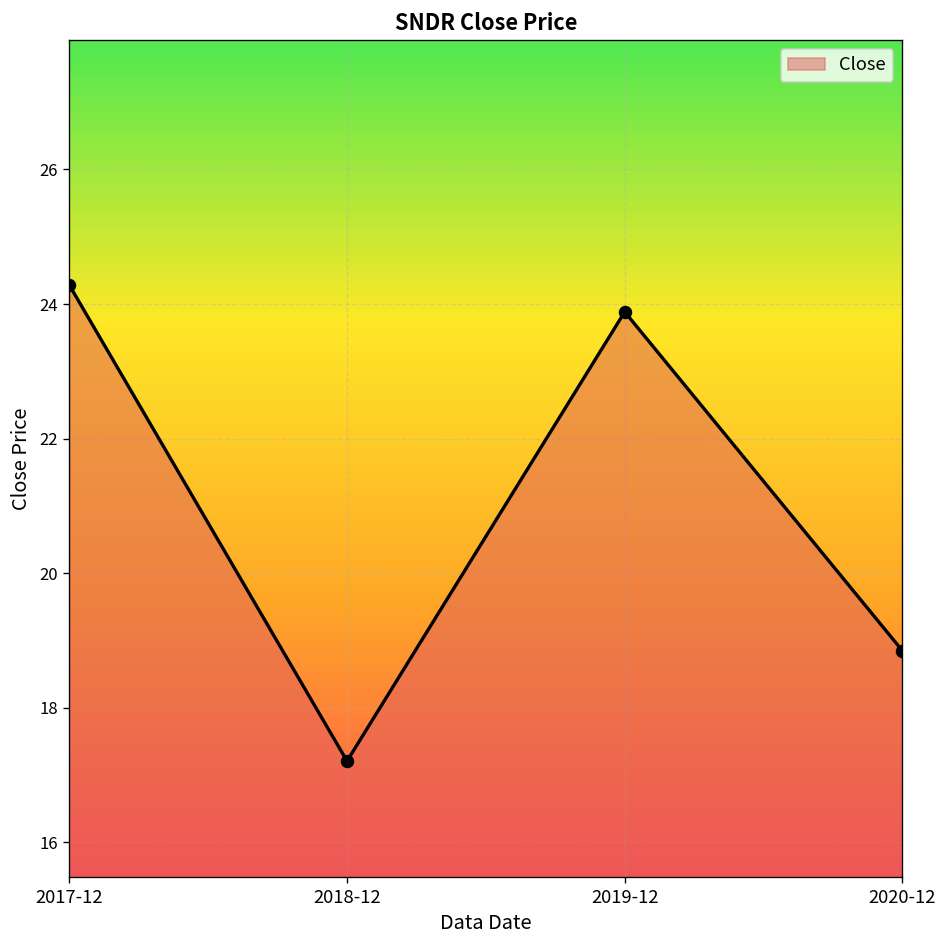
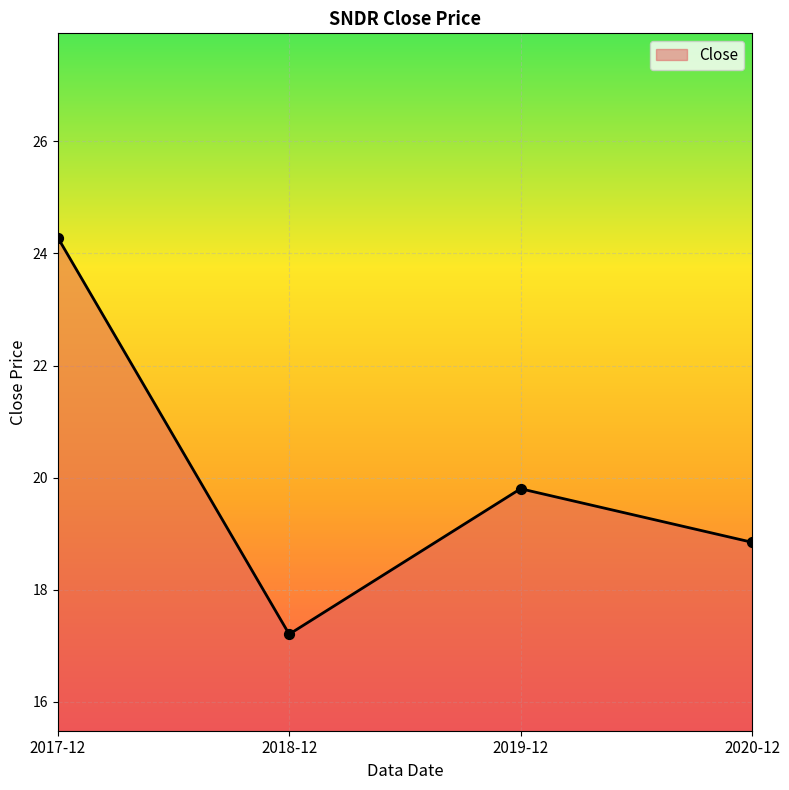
  {
    "2017-12": 24.3,
    "2018-12": 17.2,
-   "2019-12": 23.9,
+   "2019-12": 19.8,
    "2020-12": 18.8
  }
